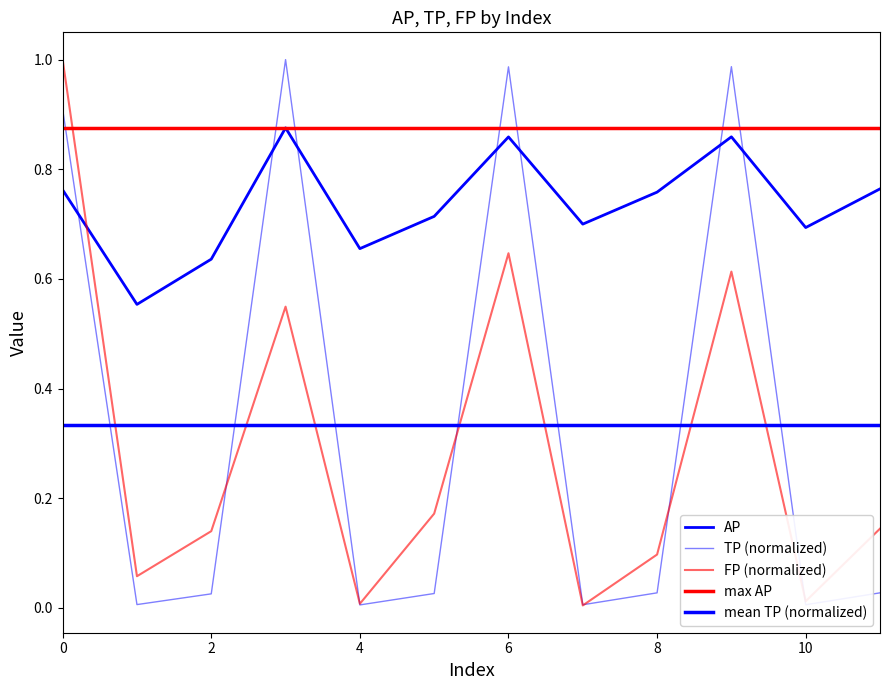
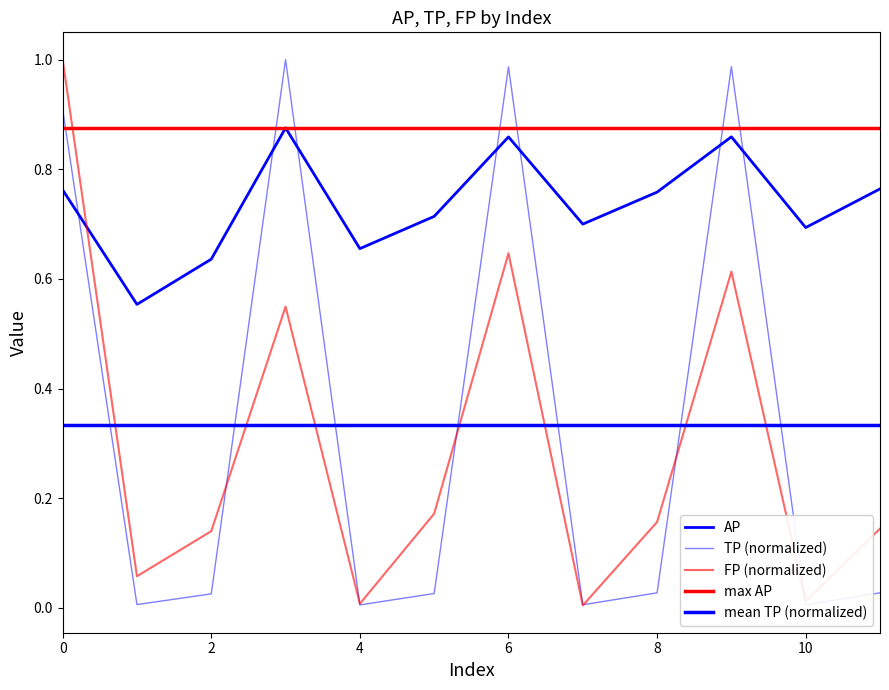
  {
    "FP (normalized)": {
      "0": 1.00,
      "2": 0.14,
      "6": 0.65,
-     "8": 0.10
+     "8": 0.16
    }
  }
